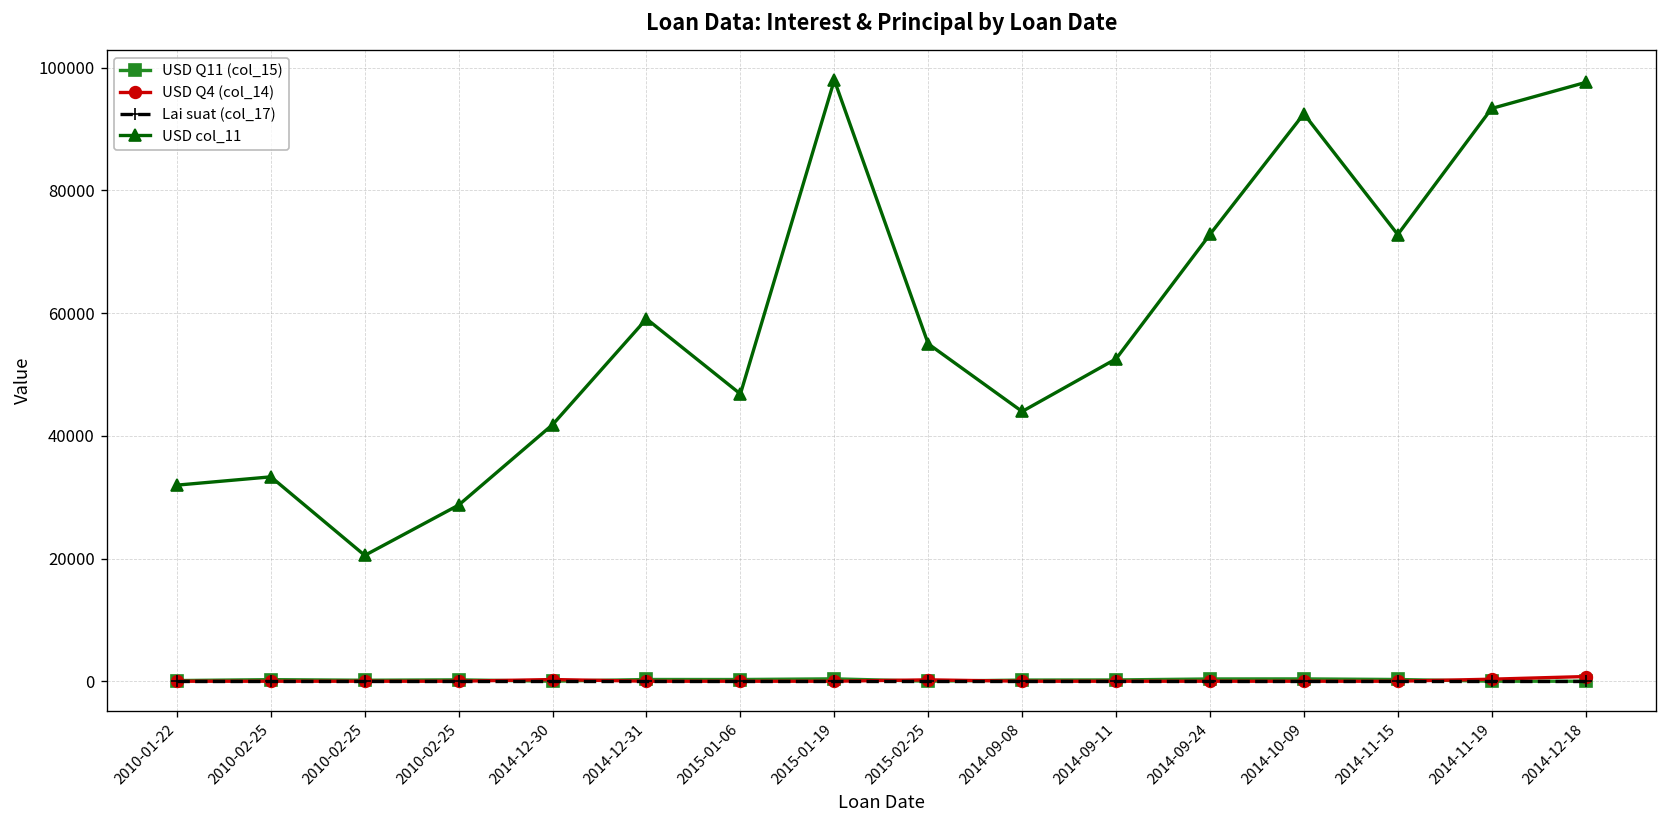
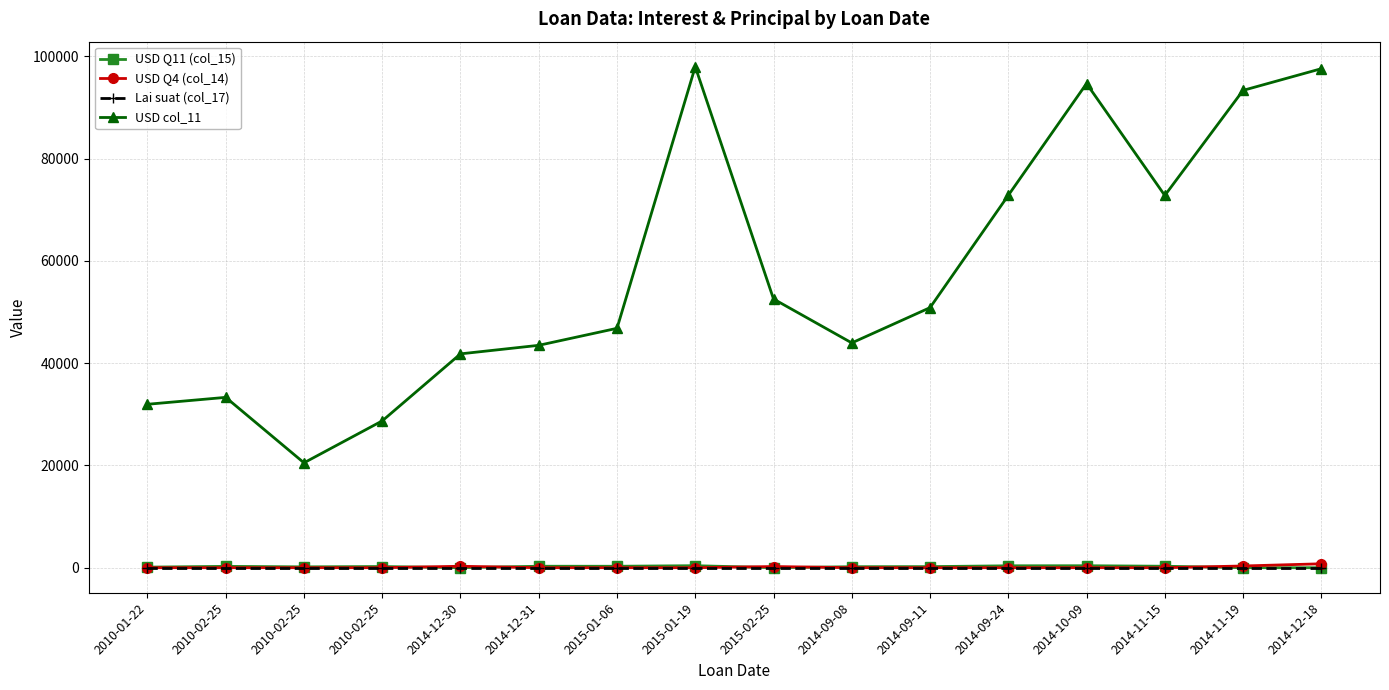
  {
    "USD Q4 (col_14)": {
      "2014-12-18": 1000
    },
    "USD col_11": {
      "2010-01-22": 32000,
      "2014-12-30": 42000,
-     "2014-12-31": 59000,
+     "2014-12-31": 44000,
      "2015-01-06": 47000,
      "2015-01-19": 98000,
-     "2015-02-25": 55000,
+     "2015-02-25": 53000,
      "2014-09-08": 44000,
-     "2014-09-11": 53000,
+     "2014-09-11": 51000,
      "2014-09-24": 73000,
-     "2014-10-09": 93000,
+     "2014-10-09": 95000,
      "2014-11-15": 73000,
      "2014-11-19": 93000,
      "2014-12-18": 98000
    }
  }
